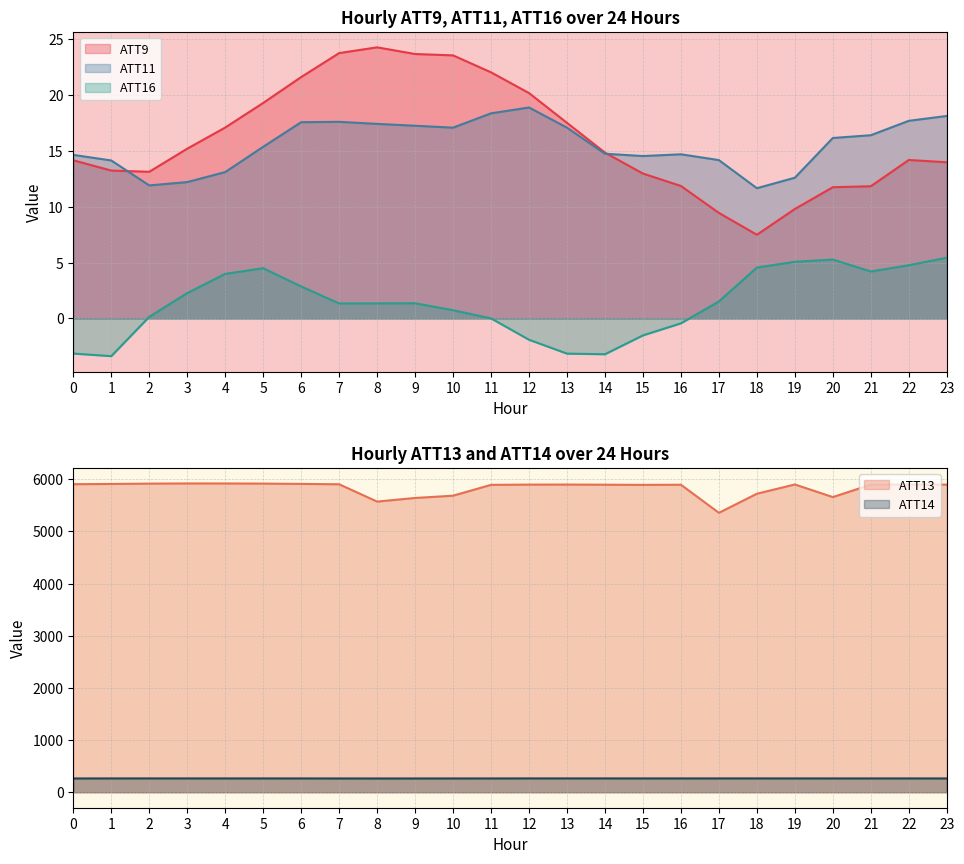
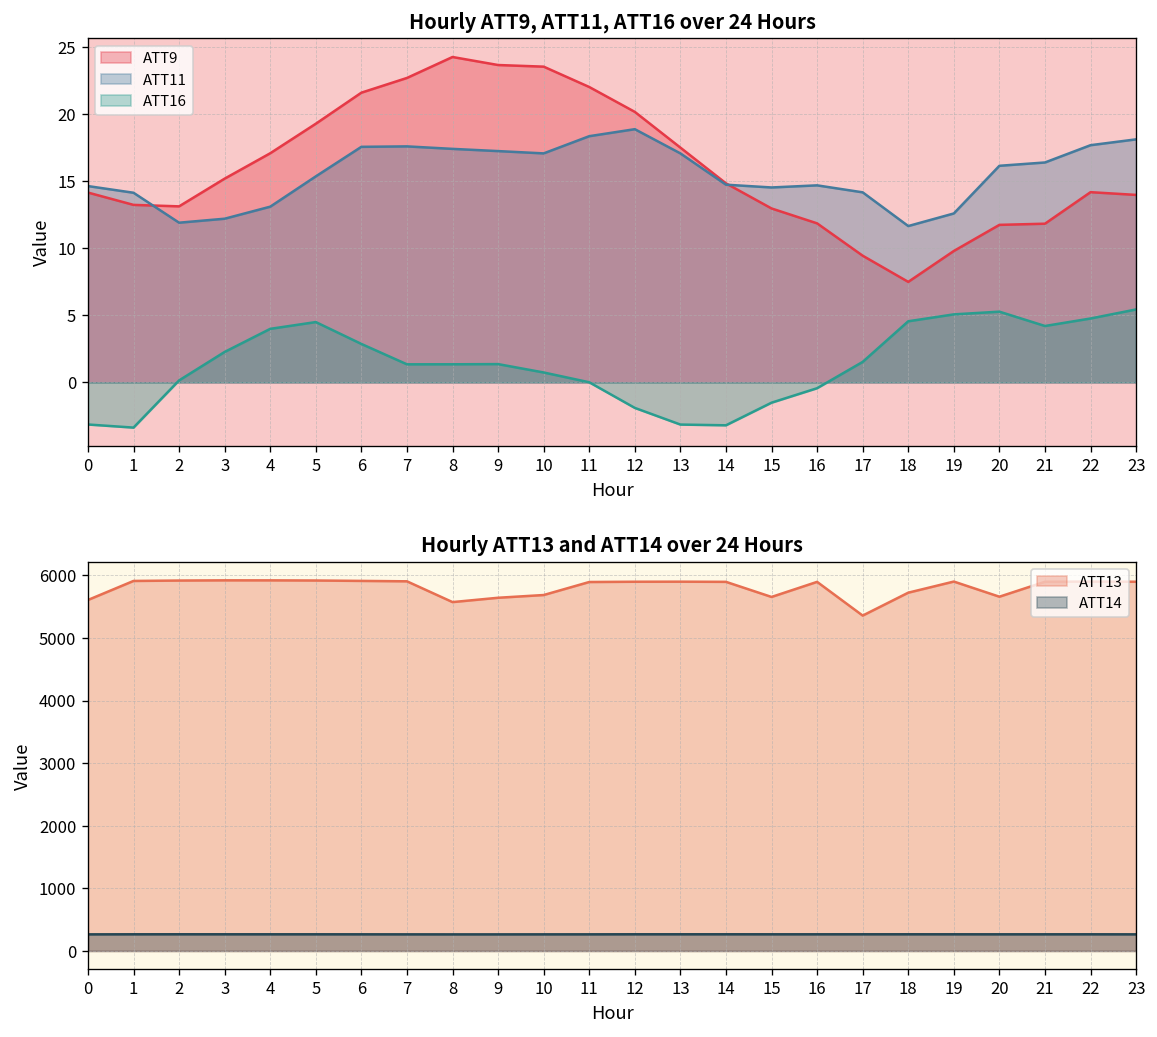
  {
    "Hourly ATT9, ATT11, ATT16 over 24 Hours": {
      "ATT9": {
        "0": 14.2,
        "1": 13.2,
        "2": 13.1,
        "3": 15.2,
        "4": 17.1,
        "5": 19.3,
        "6": 21.6,
-       "7": 23.8,
+       "7": 22.7,
        "8": 24.3,
        "9": 23.7,
        "10": 23.6,
        "11": 22.0,
        "12": 20.2,
        "13": 17.5,
        "15": 13.0,
        "16": 11.9,
        "17": 9.5,
        "18": 7.5,
        "19": 9.8,
        "20": 11.8,
        "21": 11.8,
        "22": 14.2,
        "23": 14.0
      }
    },
    "Hourly ATT13 and ATT14 over 24 Hours": {
      "ATT13": {
-       "0": 5900,
+       "0": 5600,
        "1": 5900,
        "2": 5900,
        "3": 5900,
        "4": 5900,
        "5": 5900,
        "6": 5900,
        "7": 5900,
        "8": 5600,
        "9": 5600,
        "10": 5700,
        "11": 5900,
        "12": 5900,
        "13": 5900,
        "14": 5900,
-       "15": 5900,
+       "15": 5700,
        "16": 5900,
        "17": 5400,
        "18": 5700,
        "19": 5900,
        "20": 5700,
        "23": 5900
      },
      "ATT14": {
        "0": 300,
        "1": 300,
        "2": 300,
        "3": 300,
        "4": 300,
        "5": 300,
        "6": 300,
        "7": 300,
        "8": 300,
        "9": 300,
        "10": 300,
        "11": 300,
        "12": 300,
        "13": 300,
        "14": 300,
        "15": 300,
        "16": 300,
        "17": 300,
        "18": 300,
        "19": 300,
        "20": 300,
        "21": 300,
        "22": 300,
        "23": 300
      }
    }
  }
